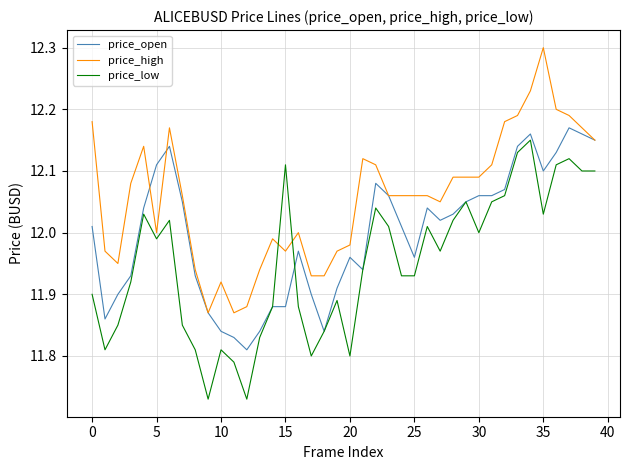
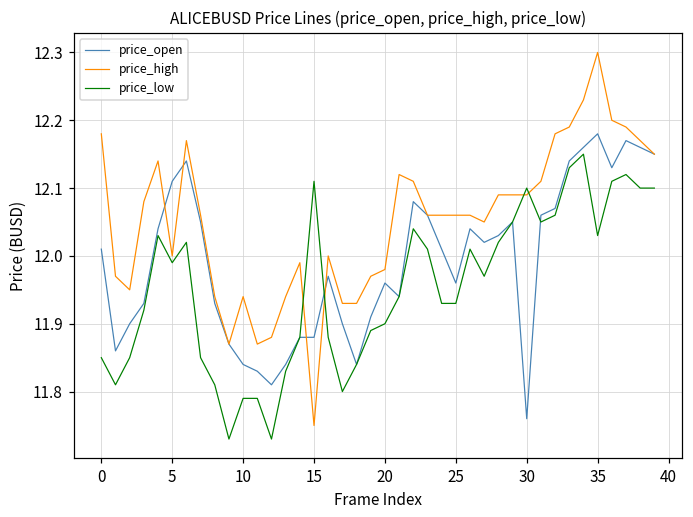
  {
    "price_open": {
      "0": 12.01,
      "5": 12.11,
      "10": 11.84,
      "15": 11.88,
      "20": 11.96,
      "25": 11.96,
-     "30": 12.06,
-     "35": 12.10
+     "30": 11.76,
+     "35": 12.18
    },
    "price_high": {
      "0": 12.18,
      "5": 12.00,
-     "10": 11.92,
-     "15": 11.97,
+     "10": 11.94,
+     "15": 11.75,
      "20": 11.98,
      "25": 12.06,
      "30": 12.09,
      "35": 12.30
    },
    "price_low": {
-     "0": 11.90,
+     "0": 11.85,
      "5": 11.99,
-     "10": 11.81,
+     "10": 11.79,
      "15": 12.11,
-     "20": 11.8,
+     "20": 11.9,
      "25": 11.93,
-     "30": 12.0,
+     "30": 12.1,
      "35": 12.03
    }
  }
